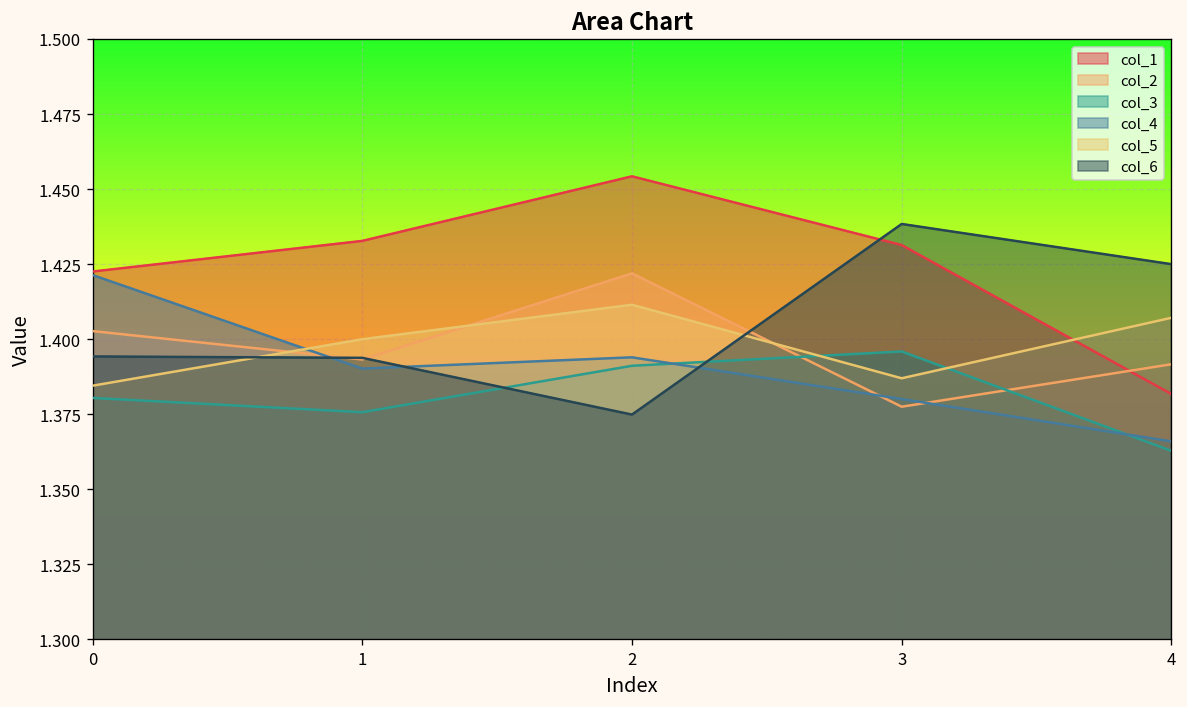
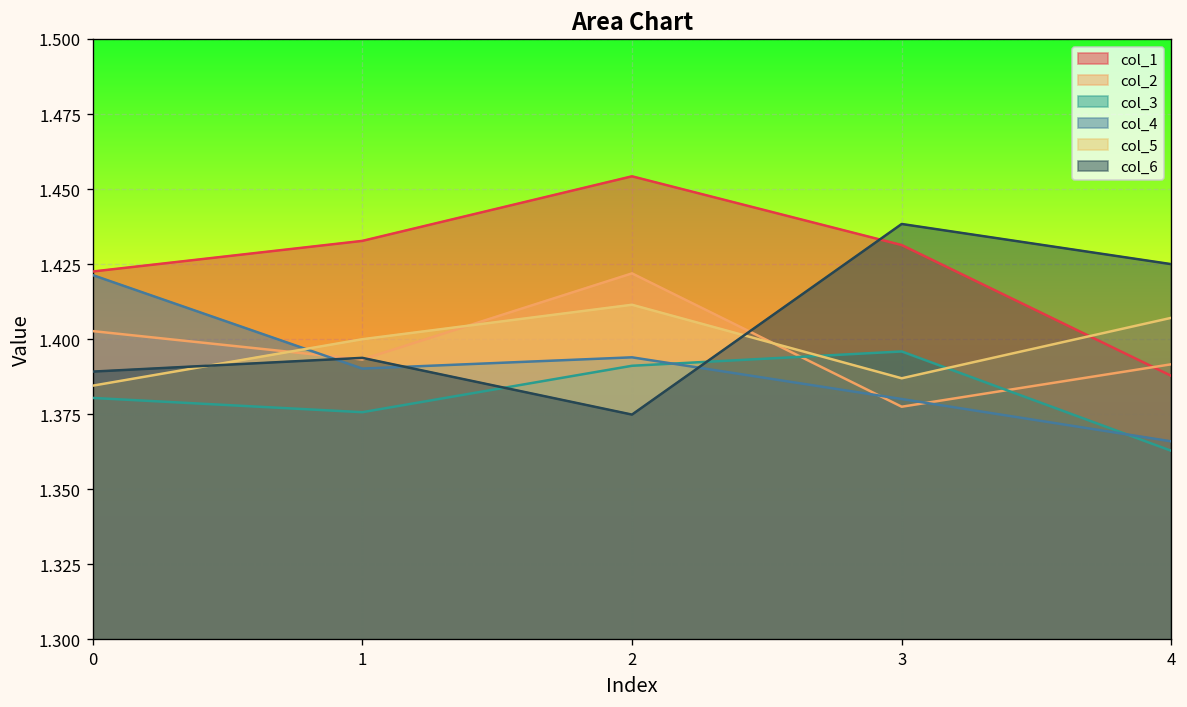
  {
    "col_1": {
      "0": 1.423,
      "1": 1.433,
      "2": 1.454,
      "3": 1.431,
-     "4": 1.382
+     "4": 1.388
    },
    "col_6": {
-     "0": 1.394,
+     "0": 1.389,
      "2": 1.375,
      "3": 1.438,
      "4": 1.425
    }
  }
